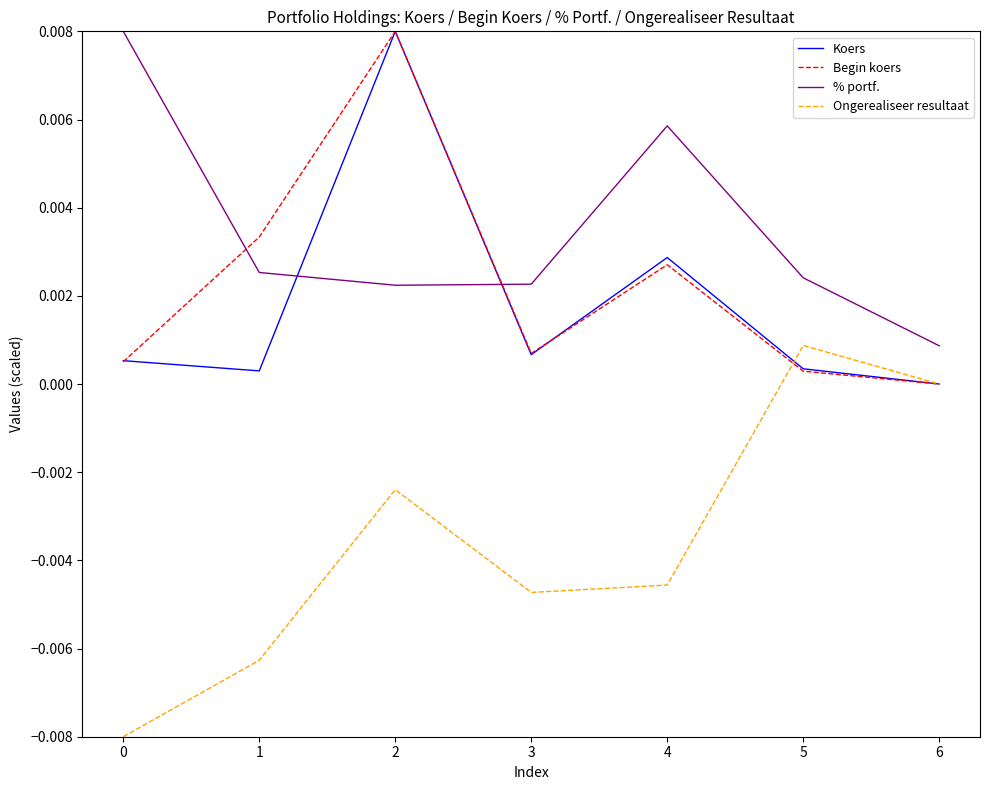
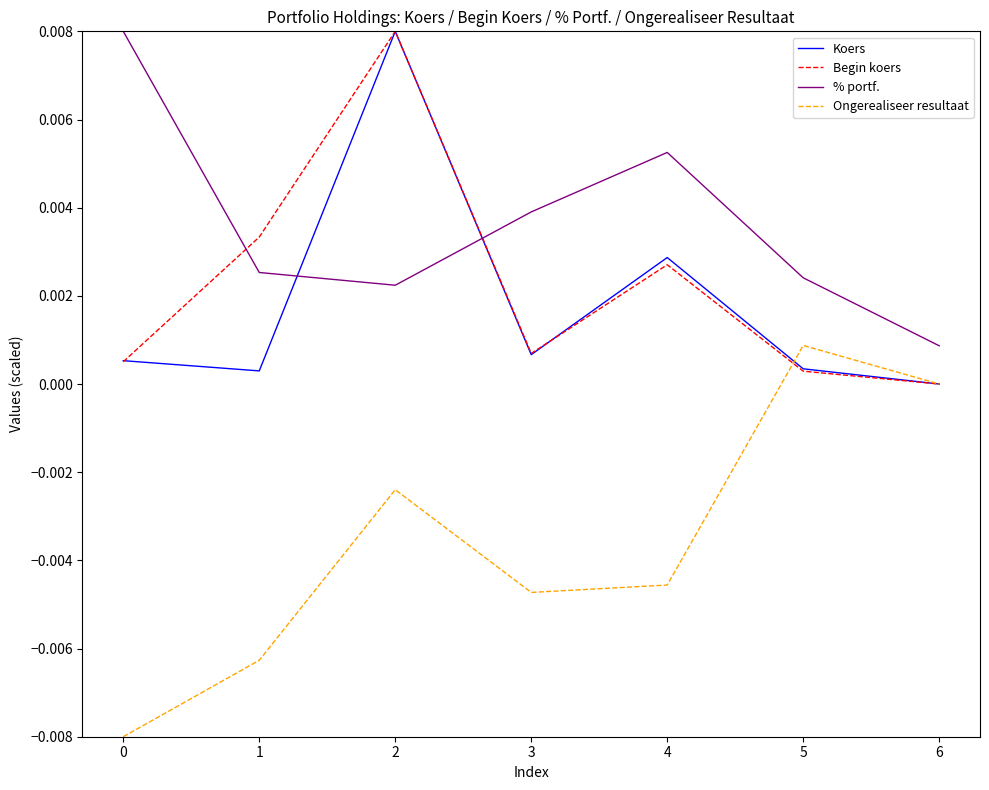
  {
    "Koers": {
      "1": 0.0003,
      "4": 0.0029
    },
    "Begin koers": {
      "1": 0.0033,
      "4": 0.0027
    },
    "% portf.": {
      "0": 0.0080,
      "1": 0.0025,
      "2": 0.0022,
-     "3": 0.0023,
-     "4": 0.0059,
+     "3": 0.0039,
+     "4": 0.0053,
      "5": 0.0024,
      "6": 0.0009
    },
    "Ongerealiseer resultaat": {
      "0": -0.0080,
      "1": -0.0063,
      "2": -0.0024,
      "3": -0.0047,
      "4": -0.0046,
      "5": 0.0009
    }
  }
